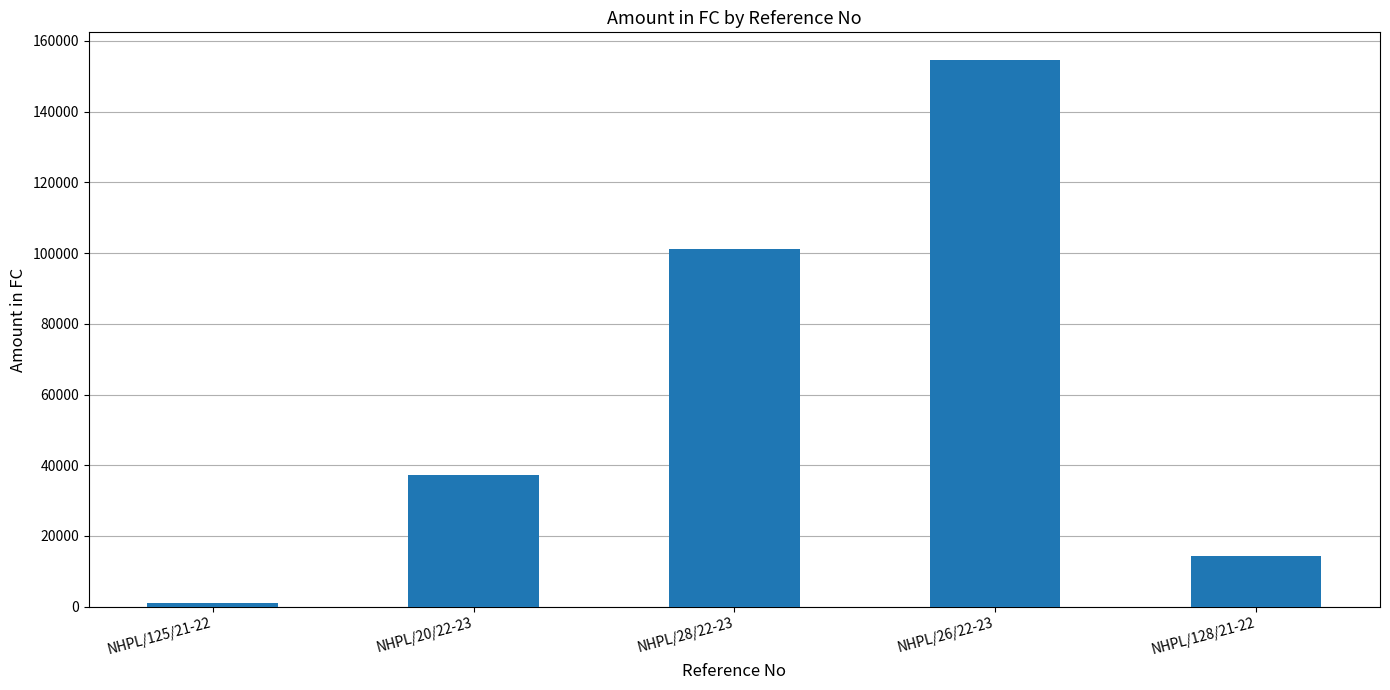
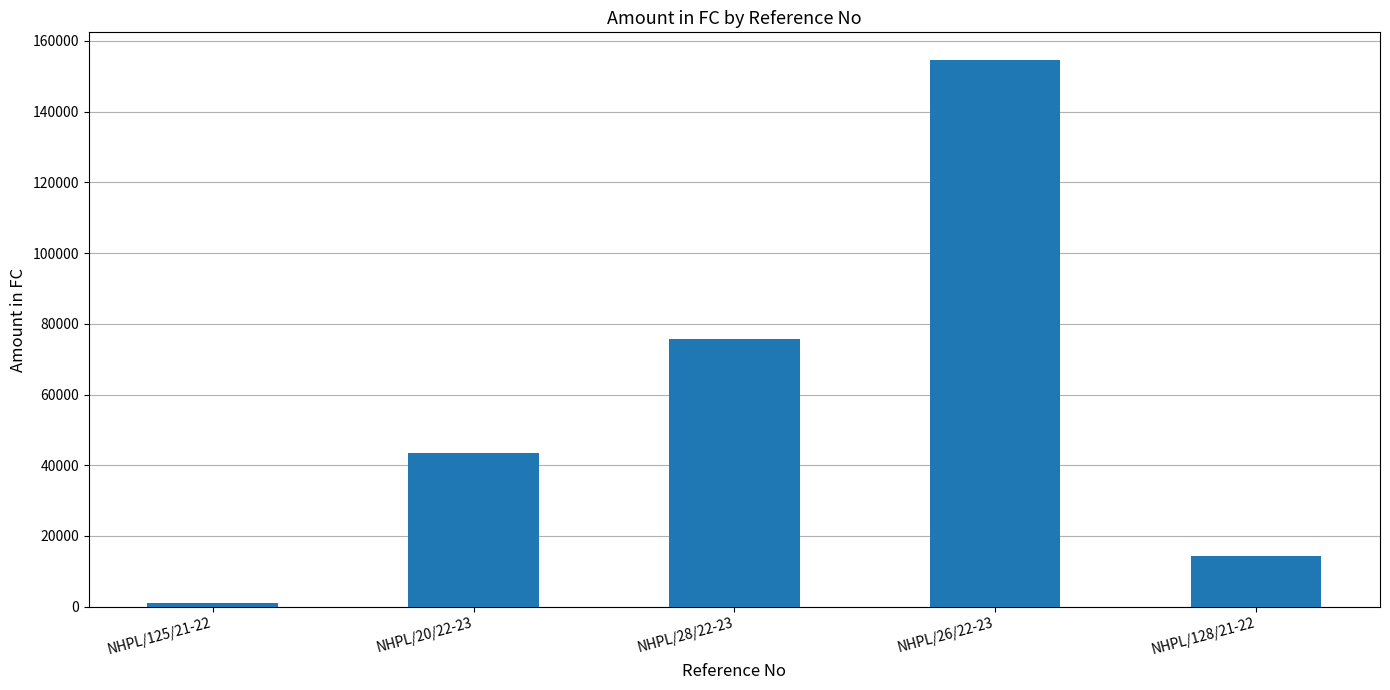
  {
    "NHPL/125/21-22": 1000,
-   "NHPL/20/22-23": 37000,
-   "NHPL/28/22-23": 101000,
+   "NHPL/20/22-23": 44000,
+   "NHPL/28/22-23": 76000,
    "NHPL/26/22-23": 155000,
    "NHPL/128/21-22": 14000
  }
